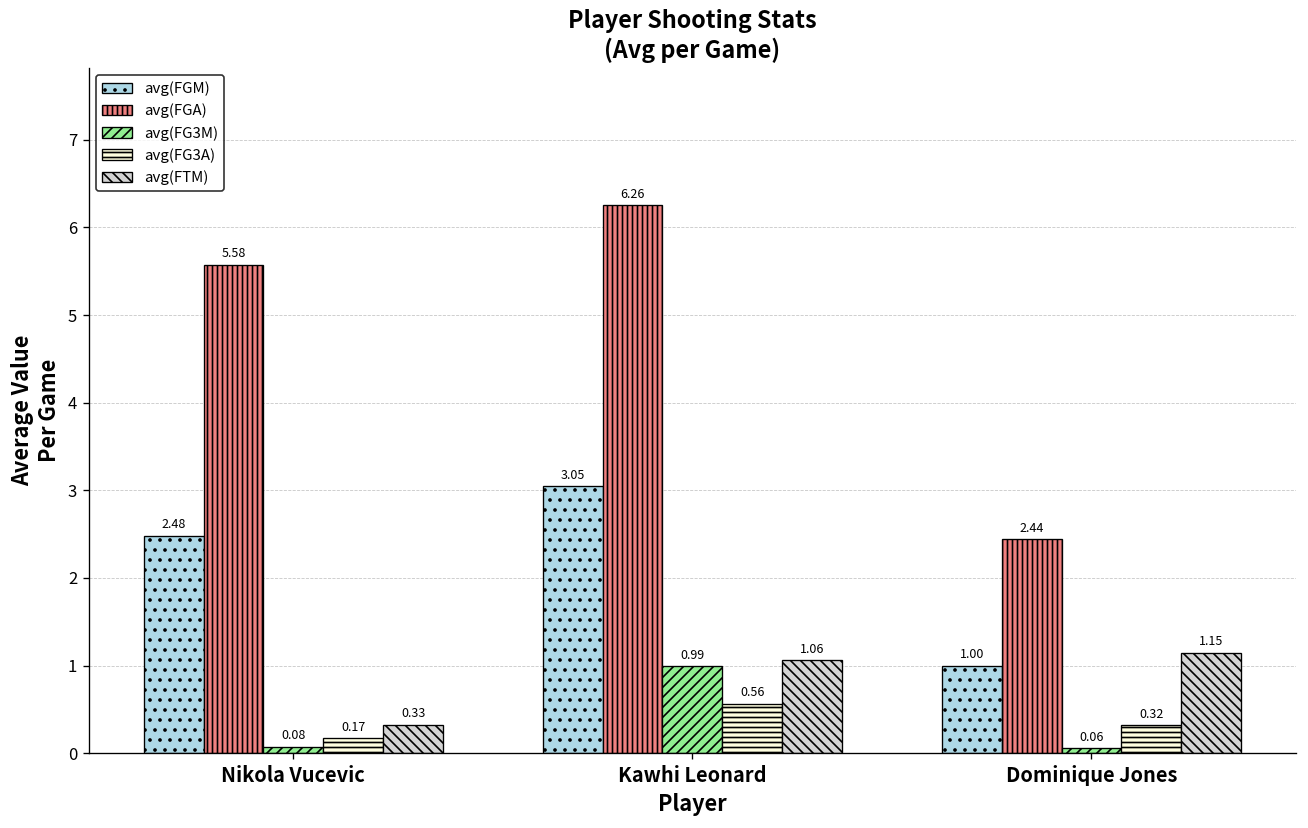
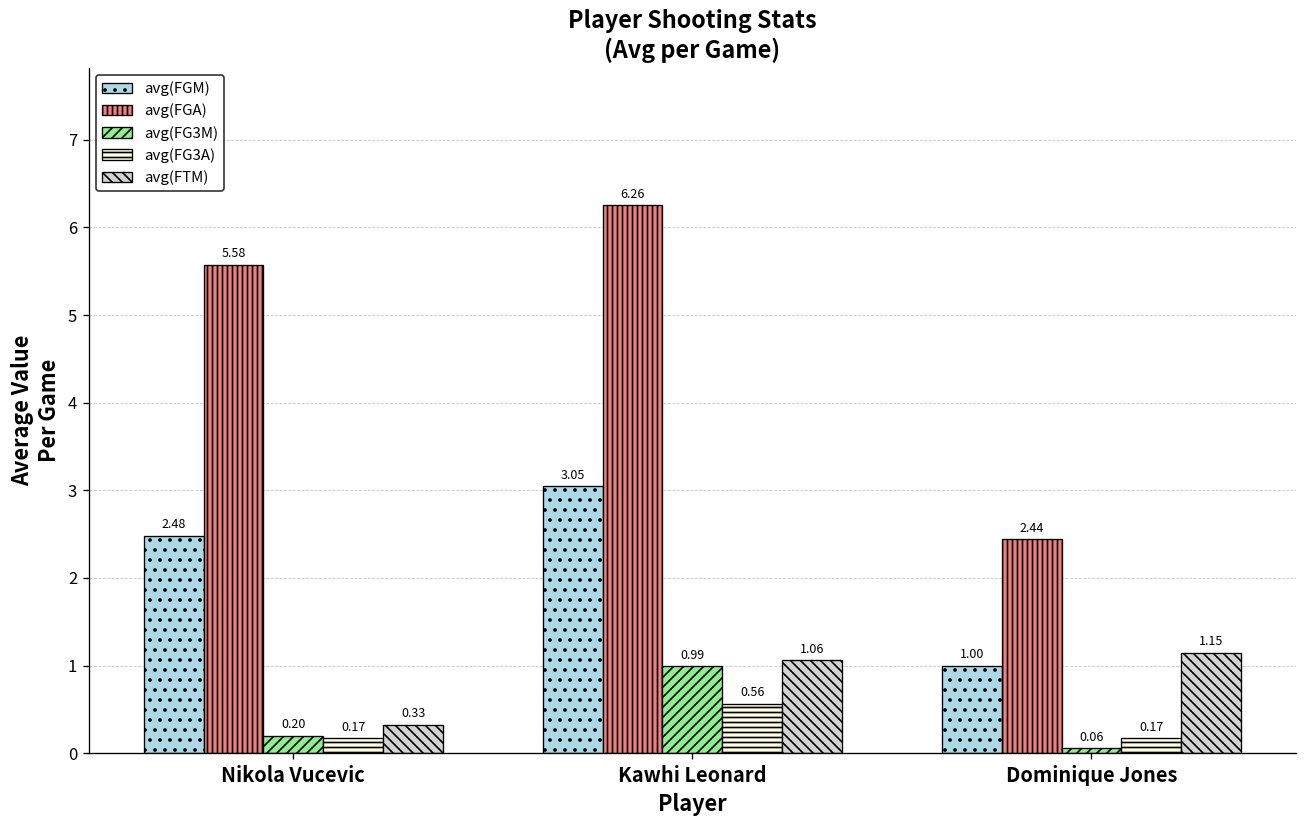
  {
    "avg(FGA)": {
      "Nikola Vucevic": 5.58,
      "Kawhi Leonard": 6.26,
      "Dominique Jones": 2.44
    },
    "avg(FG3M)": {
-     "Nikola Vucevic": 0.08,
+     "Nikola Vucevic": 0.20,
      "Kawhi Leonard": 0.99,
      "Dominique Jones": 0.06
    },
    "avg(FG3A)": {
      "Nikola Vucevic": 0.17,
      "Kawhi Leonard": 0.56,
-     "Dominique Jones": 0.32
+     "Dominique Jones": 0.17
    }
  }
